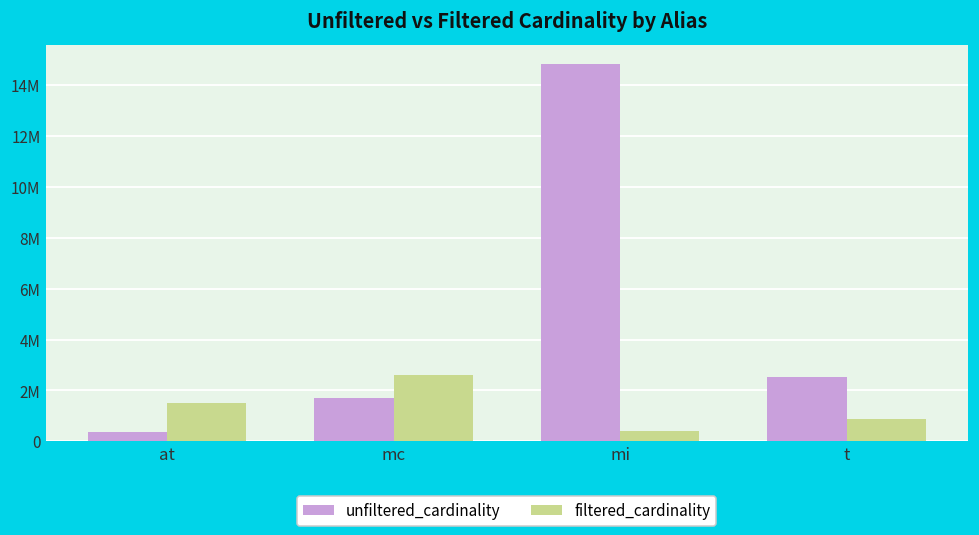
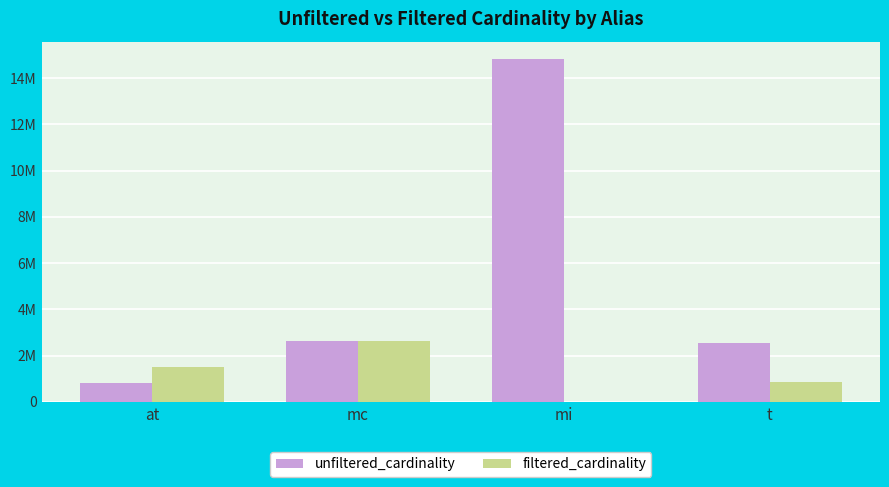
  {
    "unfiltered_cardinality": {
-     "at": 400000,
-     "mc": 1700000,
+     "at": 800000,
+     "mc": 2600000,
      "mi": 14800000,
      "t": 2500000
    },
    "filtered_cardinality": {
      "at": 1500000,
      "mc": 2600000,
-     "mi": 400000,
+     "mi": 0,
      "t": 900000
    }
  }
